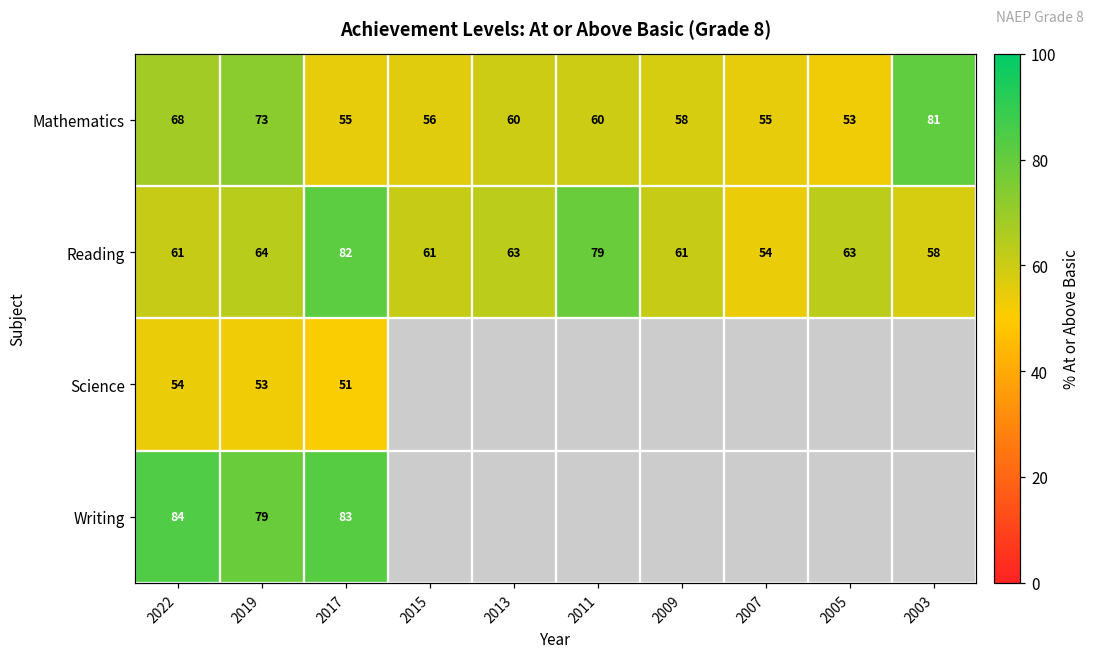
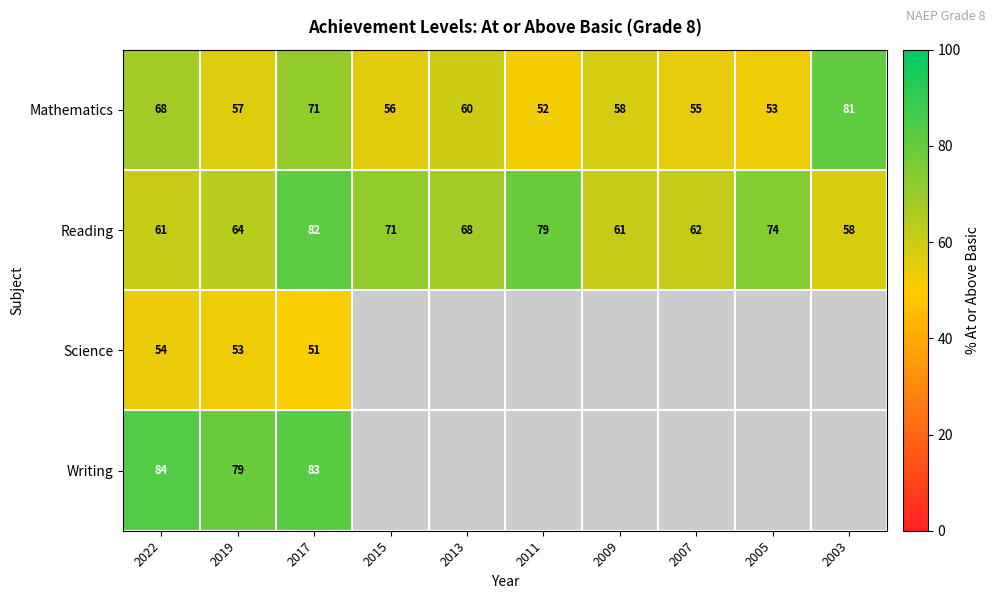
  {
    "Mathematics": {
      "2022": 68,
-     "2019": 73,
-     "2017": 55,
+     "2019": 57,
+     "2017": 71,
      "2015": 56,
      "2013": 60,
-     "2011": 60,
+     "2011": 52,
      "2009": 58,
      "2007": 55,
      "2005": 53,
      "2003": 81
    },
    "Reading": {
      "2022": 61,
      "2019": 64,
      "2017": 82,
-     "2015": 61,
-     "2013": 63,
+     "2015": 71,
+     "2013": 68,
      "2011": 79,
      "2009": 61,
-     "2007": 54,
-     "2005": 63,
+     "2007": 62,
+     "2005": 74,
      "2003": 58
    },
    "Science": {
      "2022": 54,
      "2019": 53,
      "2017": 51
    },
    "Writing": {
      "2022": 84,
      "2019": 79,
      "2017": 83
    }
  }
